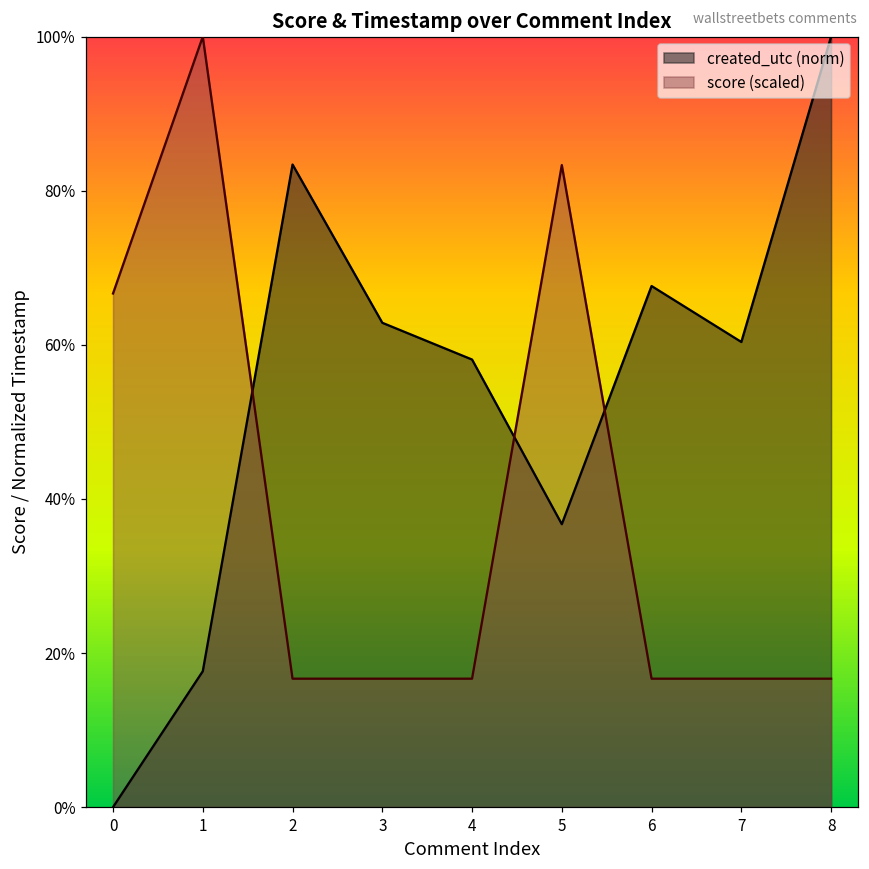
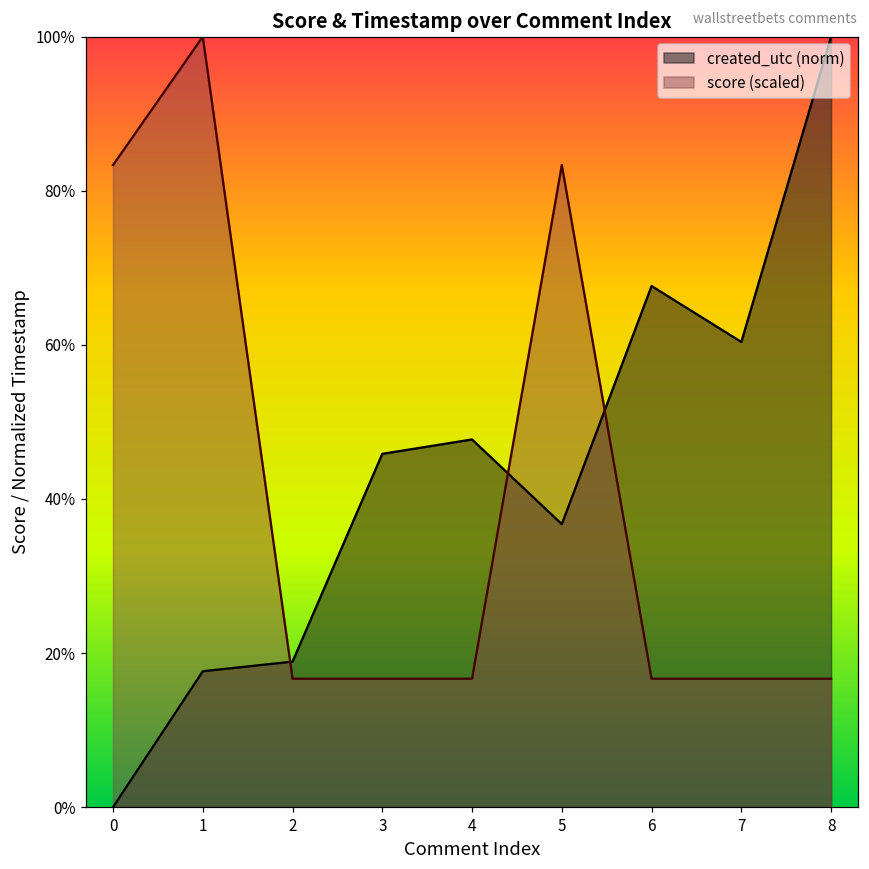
  {
    "created_utc (norm)": {
      "0": "0%",
      "1": "18%",
-     "2": "83%",
-     "3": "63%",
-     "4": "58%",
+     "2": "19%",
+     "3": "46%",
+     "4": "48%",
      "5": "37%",
      "6": "68%",
      "7": "60%",
      "8": "100%"
    },
    "score (scaled)": {
-     "0": "67%",
+     "0": "83%",
      "1": "100%",
      "2": "17%",
      "3": "17%",
      "4": "17%",
      "5": "83%",
      "6": "17%",
      "7": "17%",
      "8": "17%"
    }
  }
